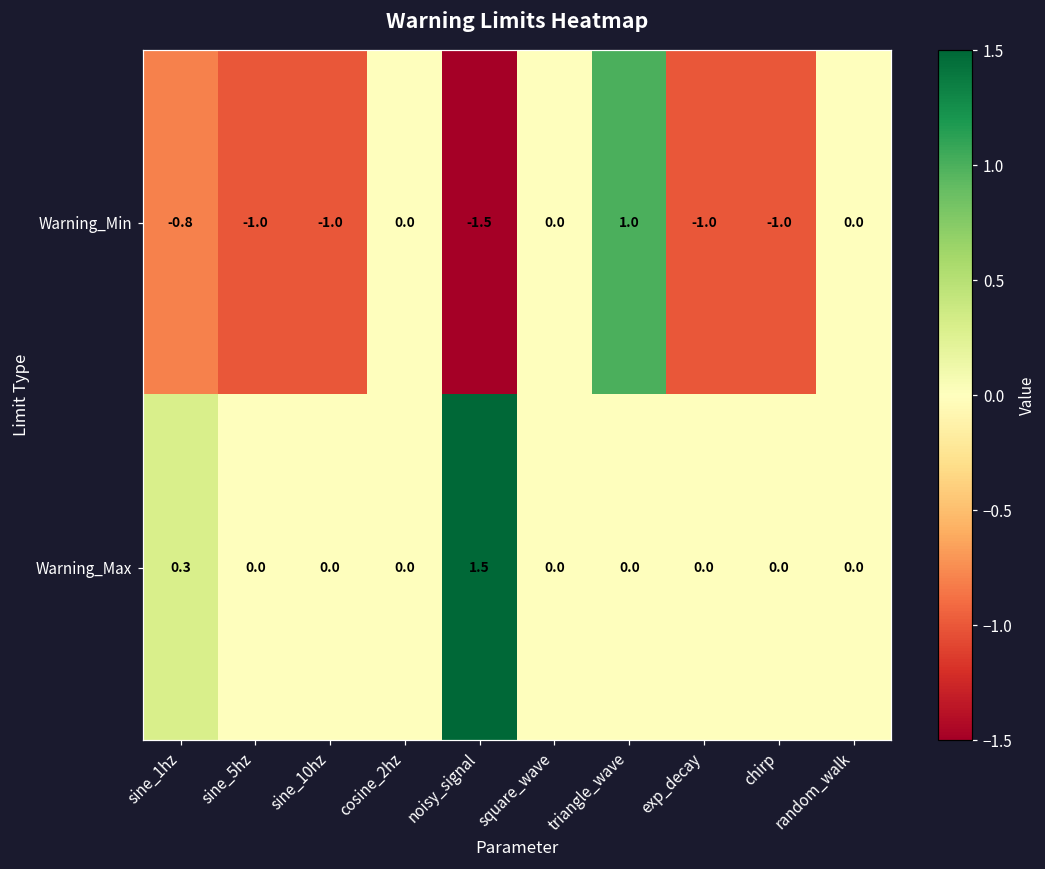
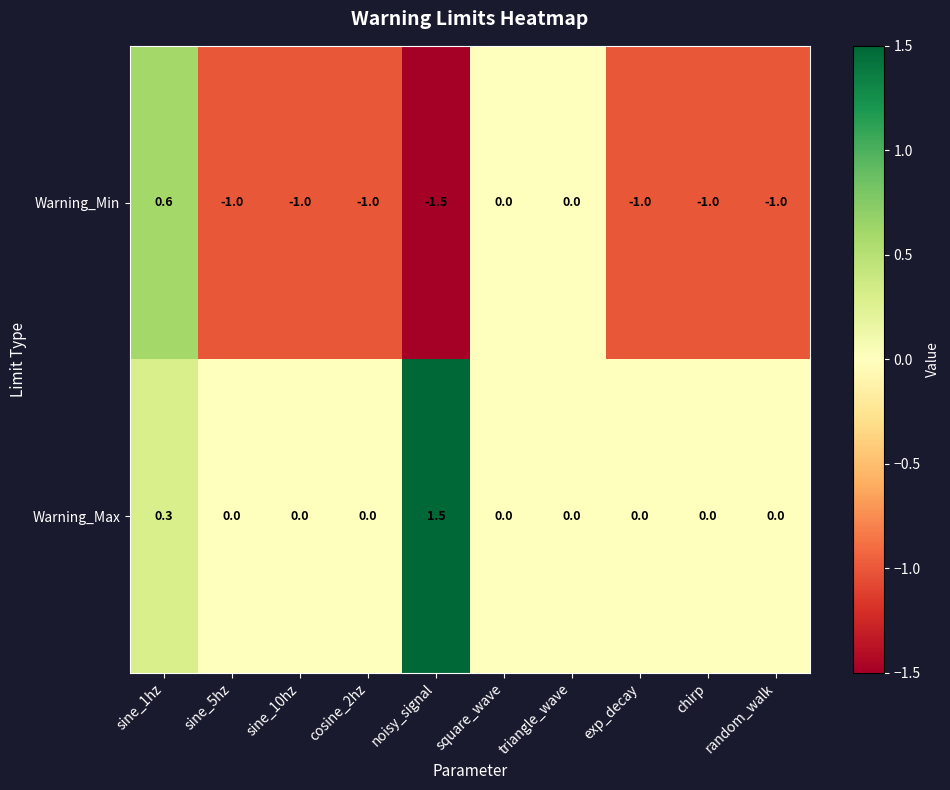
  {
    "Warning_Min": {
-     "sine_1hz": -0.8,
+     "sine_1hz": 0.6,
      "sine_5hz": -1.0,
      "sine_10hz": -1.0,
-     "cosine_2hz": 0.0,
+     "cosine_2hz": -1.0,
      "noisy_signal": -1.5,
      "square_wave": 0.0,
-     "triangle_wave": 1.0,
+     "triangle_wave": 0.0,
      "exp_decay": -1.0,
      "chirp": -1.0,
-     "random_walk": 0.0
+     "random_walk": -1.0
    },
    "Warning_Max": {
      "sine_1hz": 0.3,
      "sine_5hz": 0.0,
      "sine_10hz": 0.0,
      "cosine_2hz": 0.0,
      "noisy_signal": 1.5,
      "square_wave": 0.0,
      "triangle_wave": 0.0,
      "exp_decay": 0.0,
      "chirp": 0.0,
      "random_walk": 0.0
    }
  }
